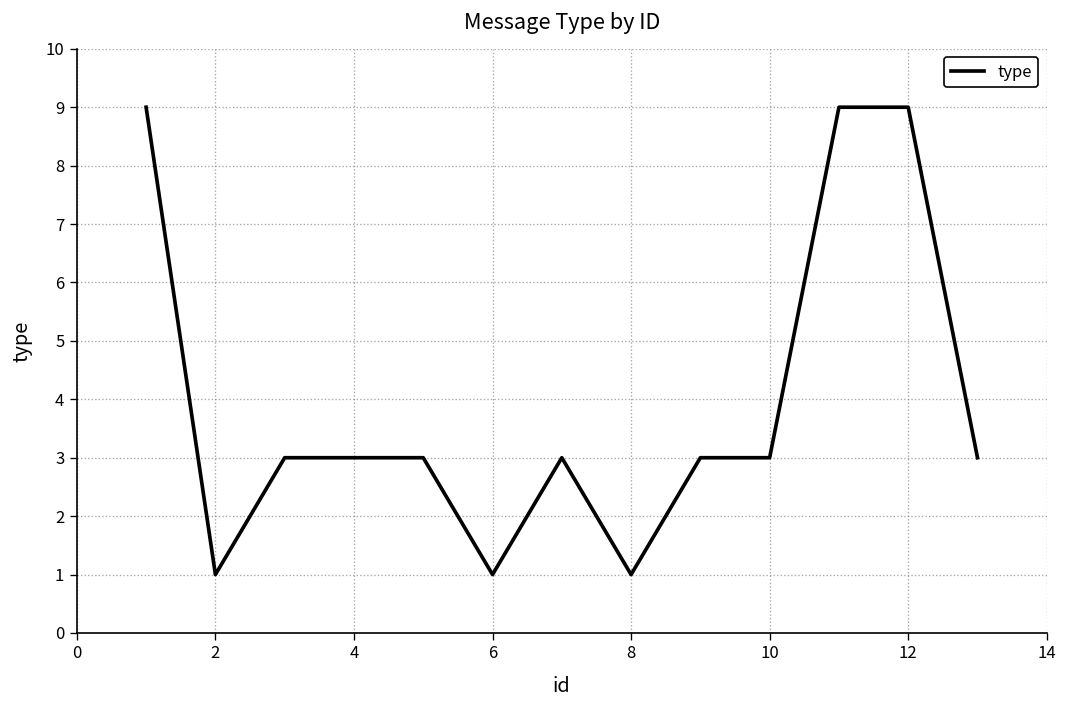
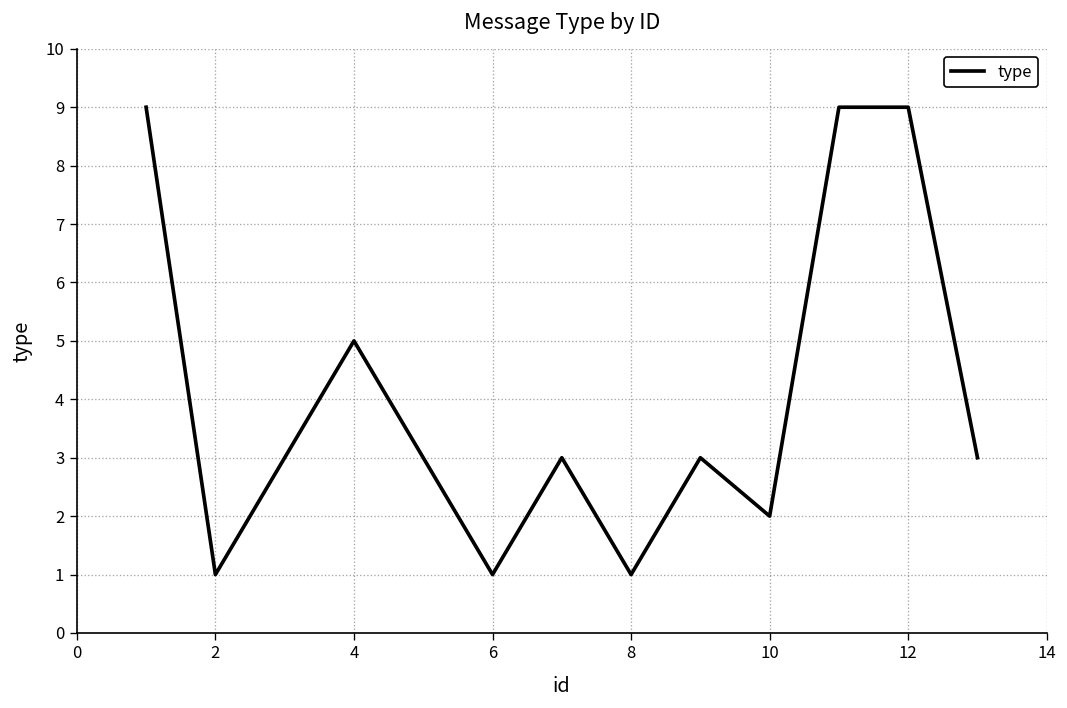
  {
    "2": 1,
-   "4": 3,
+   "4": 5,
    "6": 1,
    "8": 1,
-   "10": 3,
+   "10": 2,
    "12": 9
  }
